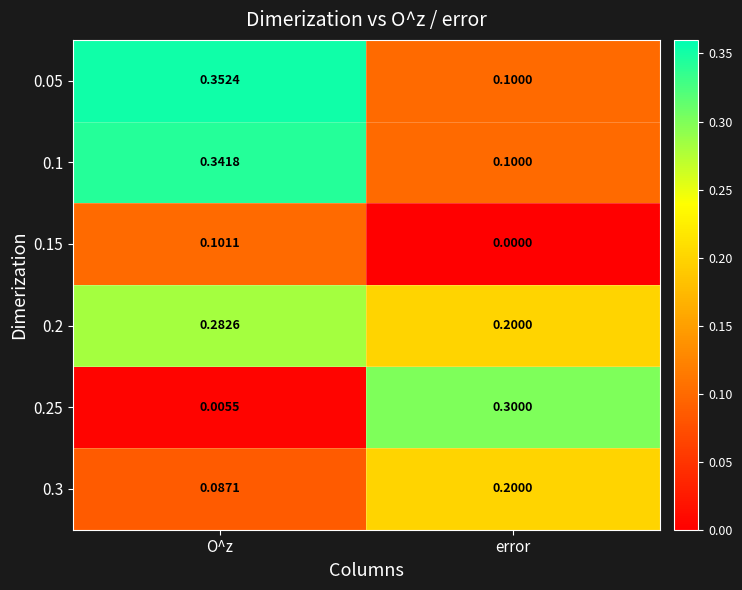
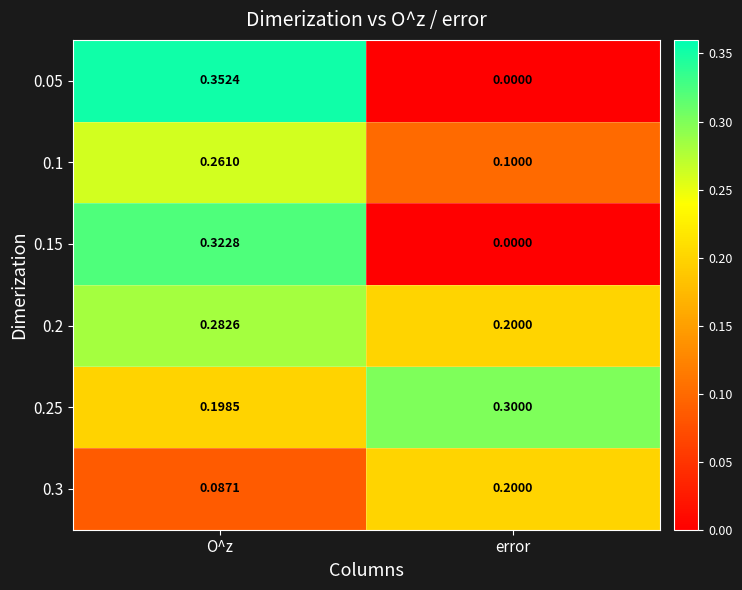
  {
    "0.05": {
      "O^z": 0.3524,
-     "error": 0.1000
+     "error": 0.0000
    },
    "0.1": {
-     "O^z": 0.3418,
+     "O^z": 0.2610,
      "error": 0.1000
    },
    "0.15": {
-     "O^z": 0.1011,
+     "O^z": 0.3228,
      "error": 0.0000
    },
    "0.2": {
      "O^z": 0.2826,
      "error": 0.2000
    },
    "0.25": {
-     "O^z": 0.0055,
+     "O^z": 0.1985,
      "error": 0.3000
    },
    "0.3": {
      "O^z": 0.0871,
      "error": 0.2000
    }
  }
